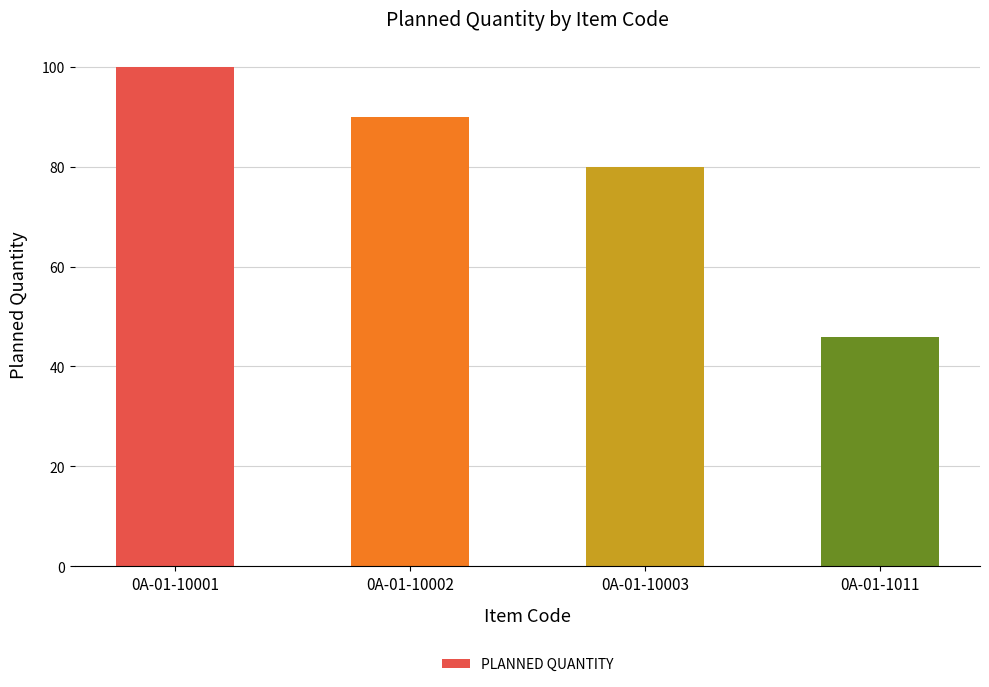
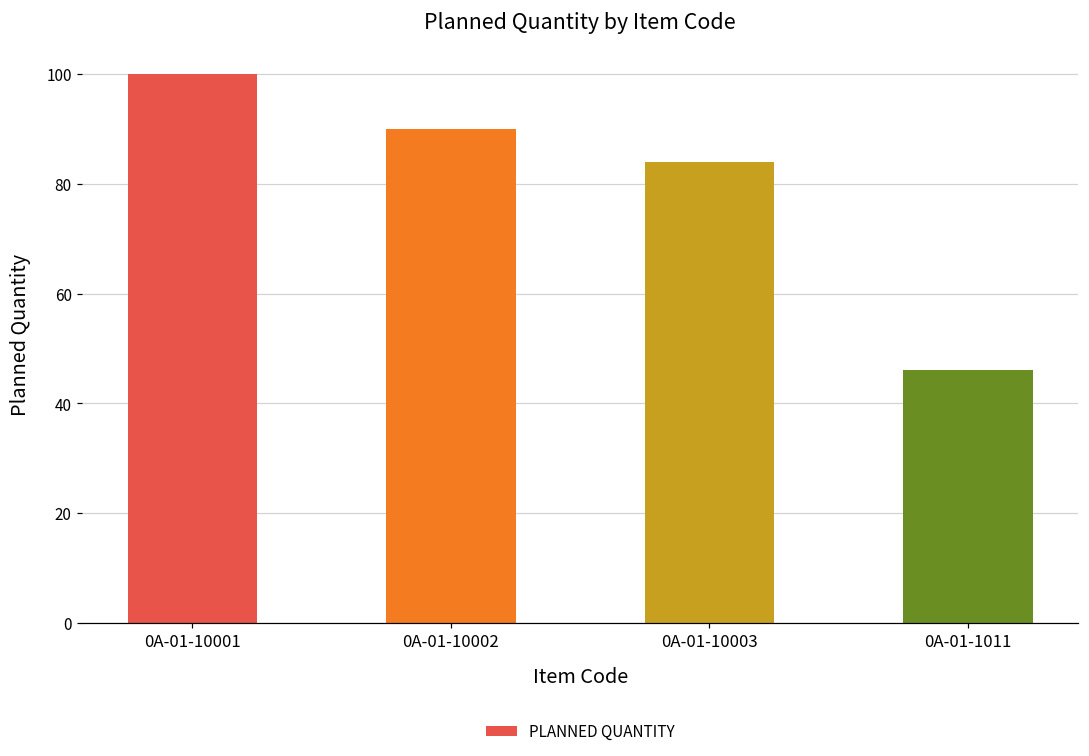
  {
    "0A-01-10001": 100,
    "0A-01-10002": 90,
-   "0A-01-10003": 80,
+   "0A-01-10003": 84,
    "0A-01-1011": 46
  }
